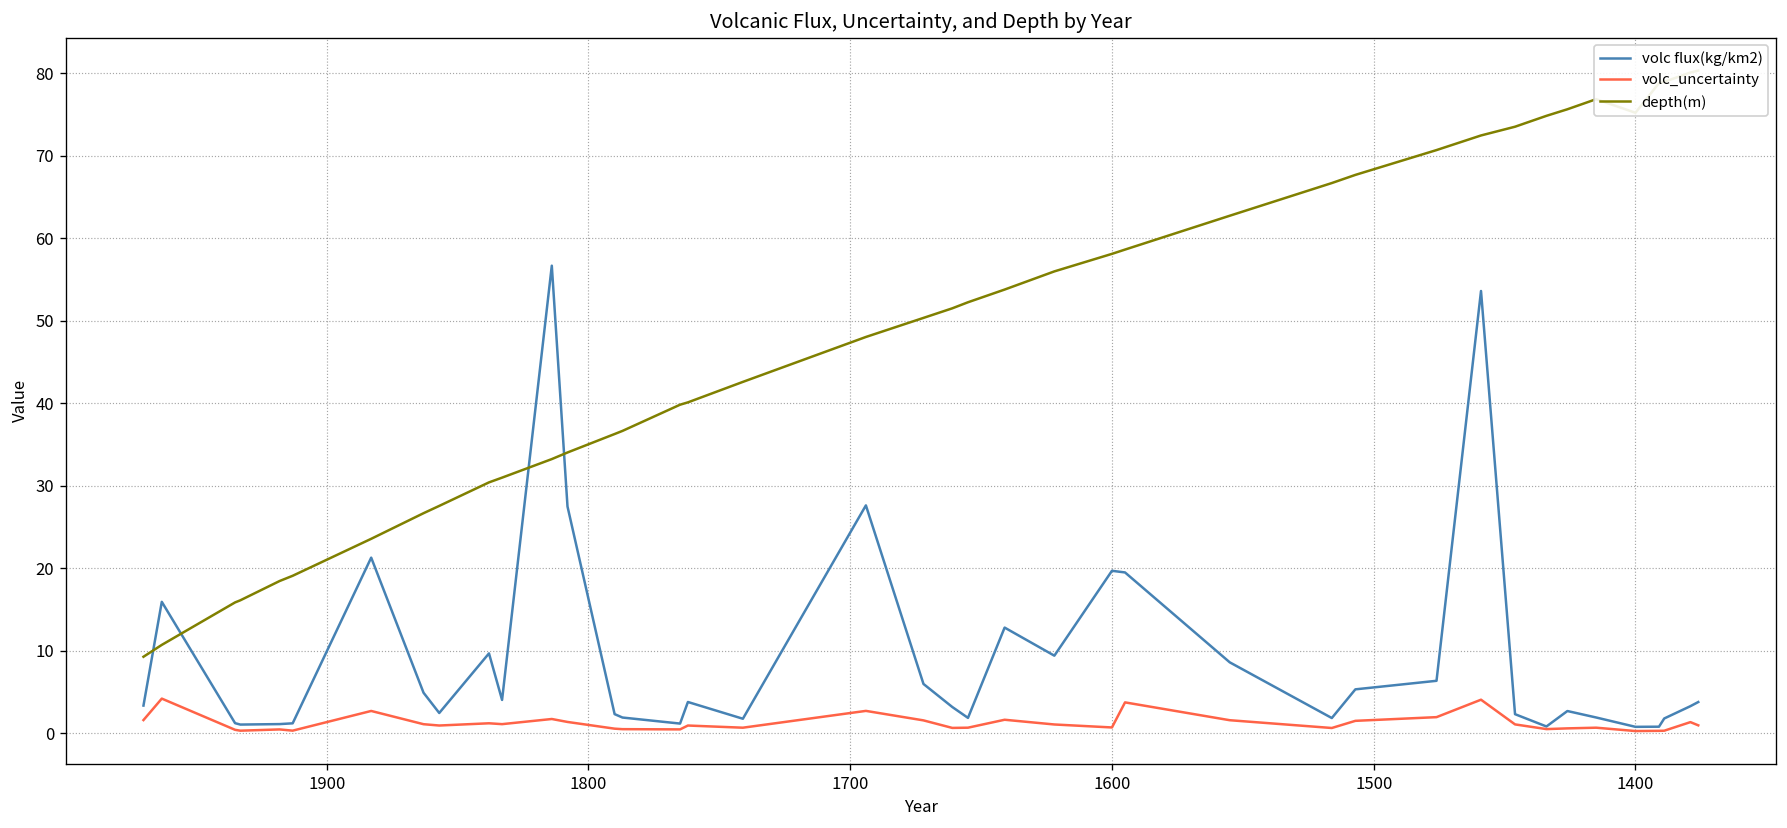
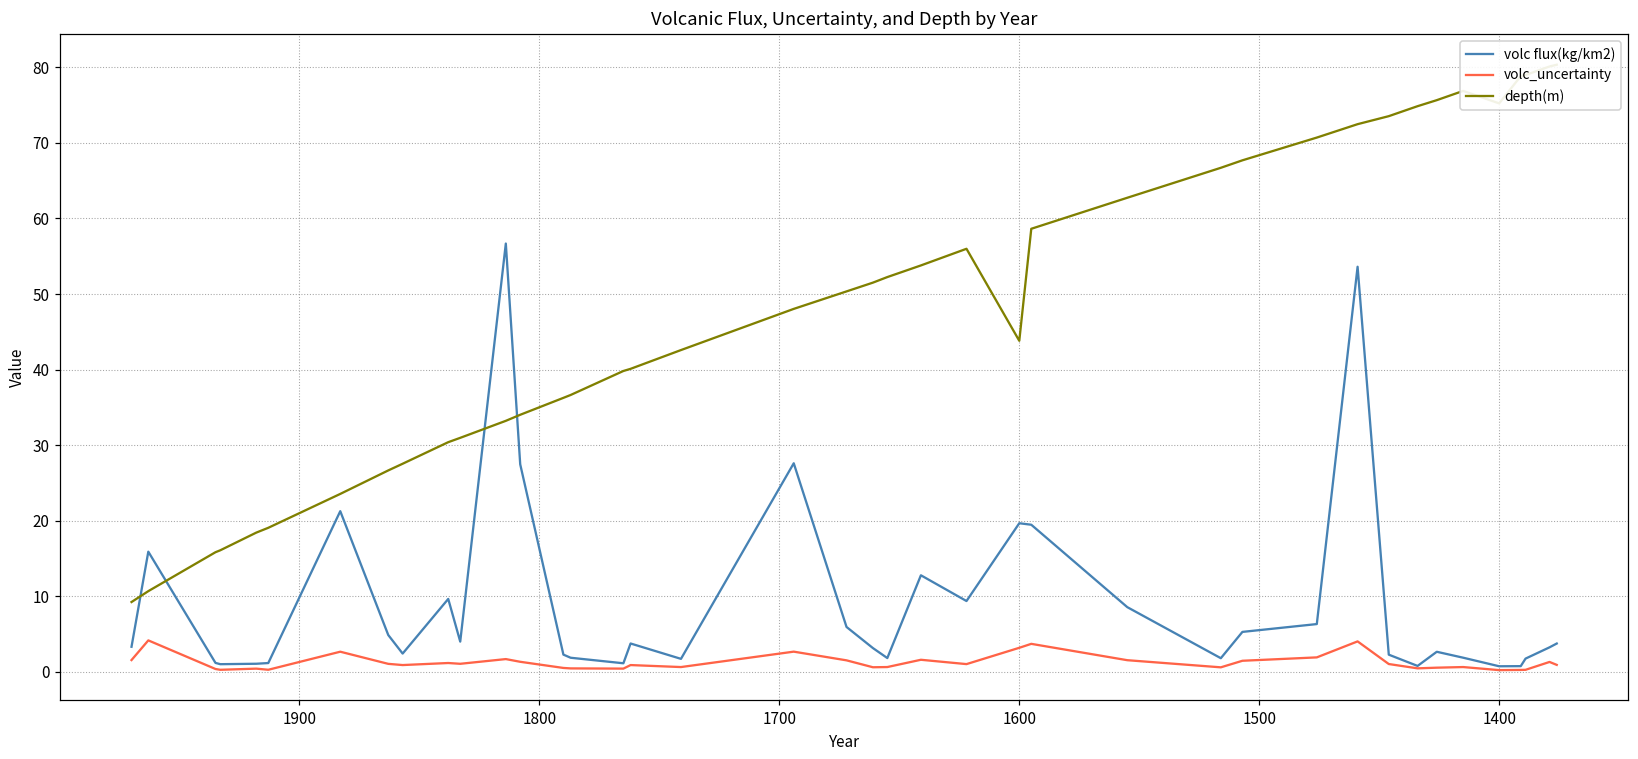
  {
    "volc flux(kg/km2)": {
      "1600": 20,
      "1400": 1
    },
    "volc_uncertainty": {
-     "1600": 1,
+     "1600": 3,
      "1400": 0
    },
    "depth(m)": {
-     "1600": 58
+     "1600": 44
    }
  }
